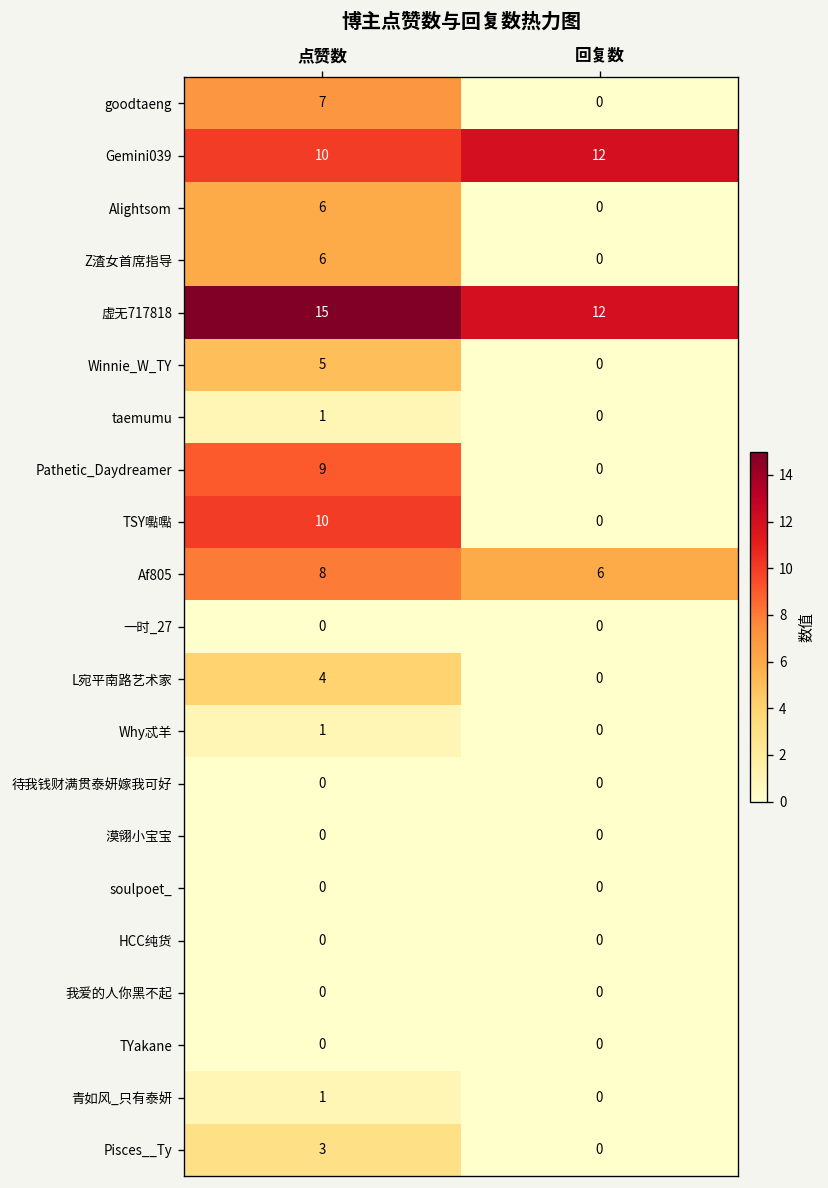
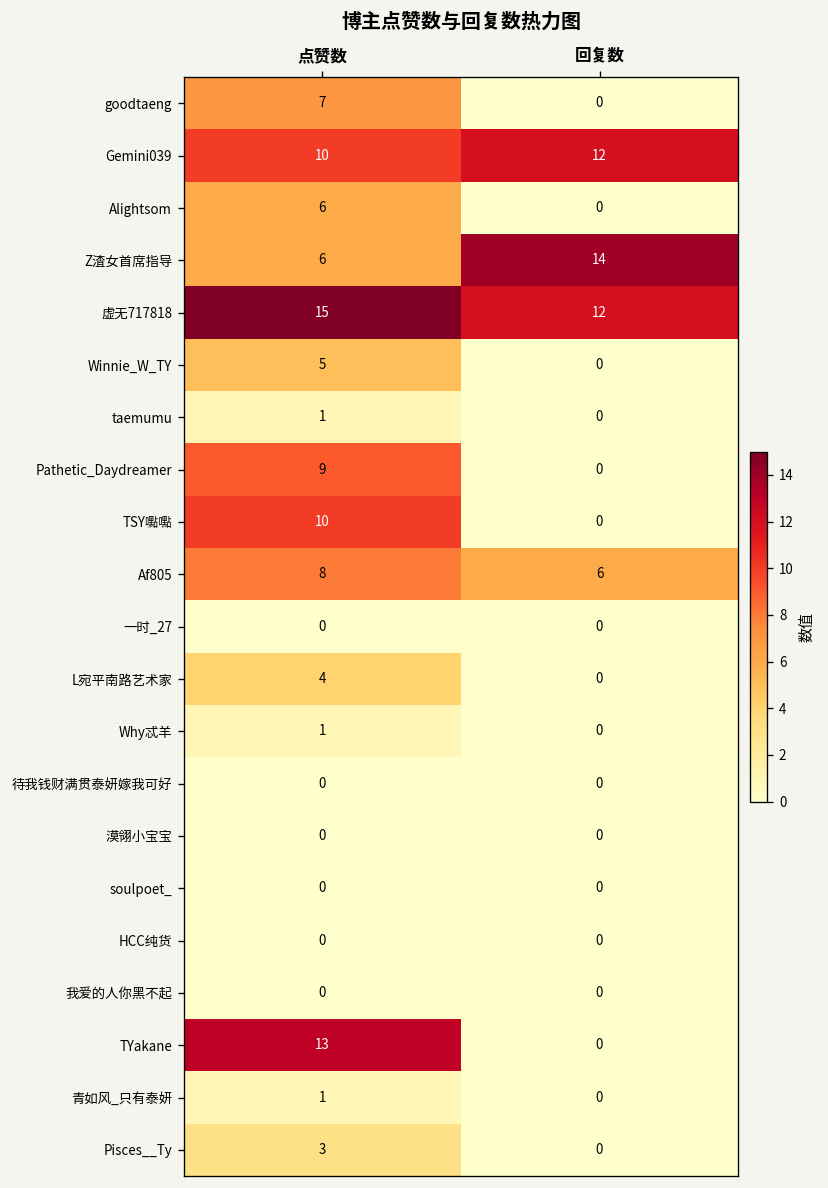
  {
    "goodtaeng": {
      "点赞数": 7,
      "回复数": 0
    },
    "Gemini039": {
      "点赞数": 10,
      "回复数": 12
    },
    "Alightsom": {
      "点赞数": 6,
      "回复数": 0
    },
    "Z渣女首席指导": {
      "点赞数": 6,
-     "回复数": 0
+     "回复数": 14
    },
    "虚无717818": {
      "点赞数": 15,
      "回复数": 12
    },
    "Winnie_W_TY": {
      "点赞数": 5,
      "回复数": 0
    },
    "taemumu": {
      "点赞数": 1,
      "回复数": 0
    },
    "Pathetic_Daydreamer": {
      "点赞数": 9,
      "回复数": 0
    },
    "TSY嚸嚸": {
      "点赞数": 10,
      "回复数": 0
    },
    "Af805": {
      "点赞数": 8,
      "回复数": 6
    },
    "一时_27": {
      "点赞数": 0,
      "回复数": 0
    },
    "L宛平南路艺术家": {
      "点赞数": 4,
      "回复数": 0
    },
    "Why忒羊": {
      "点赞数": 1,
      "回复数": 0
    },
    "待我钱财满贯泰妍嫁我可好": {
      "点赞数": 0,
      "回复数": 0
    },
    "漠翎小宝宝": {
      "点赞数": 0,
      "回复数": 0
    },
    "soulpoet_": {
      "点赞数": 0,
      "回复数": 0
    },
    "HCC纯货": {
      "点赞数": 0,
      "回复数": 0
    },
    "我爱的人你黑不起": {
      "点赞数": 0,
      "回复数": 0
    },
    "TYakane": {
-     "点赞数": 0,
+     "点赞数": 13,
      "回复数": 0
    },
    "青如风_只有泰妍": {
      "点赞数": 1,
      "回复数": 0
    },
    "Pisces__Ty": {
      "点赞数": 3,
      "回复数": 0
    }
  }
